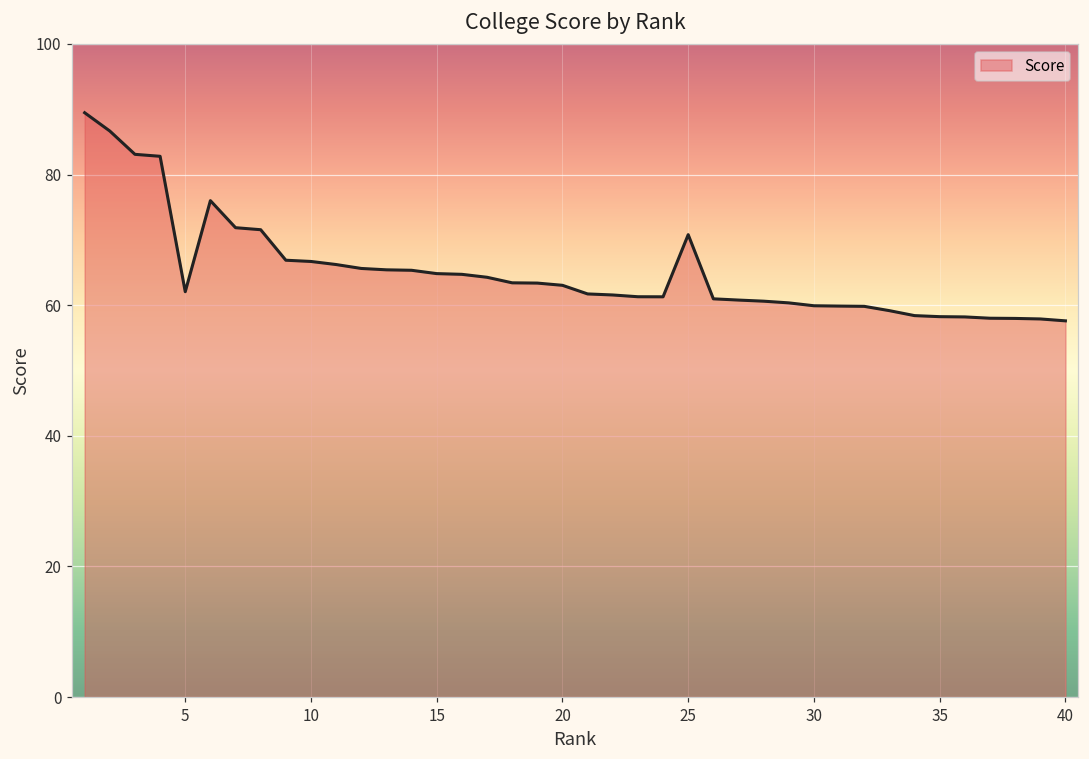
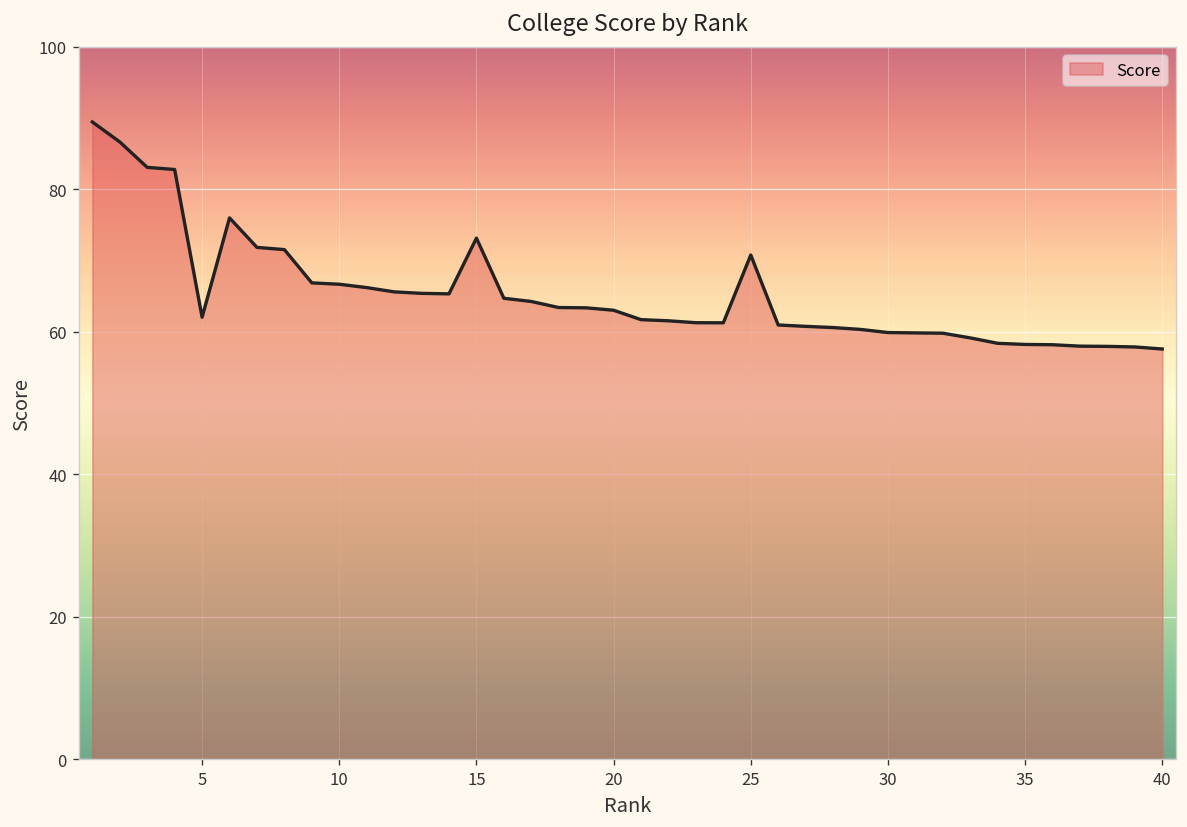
  {
    "5": 62,
    "10": 67,
-   "15": 65,
+   "15": 73,
    "20": 63,
    "25": 71,
    "30": 60,
    "35": 58,
    "40": 58
  }
